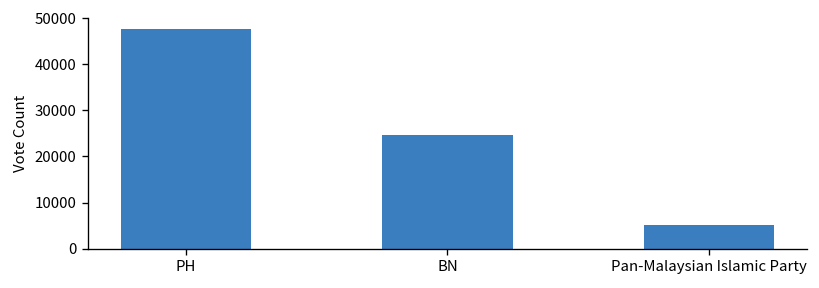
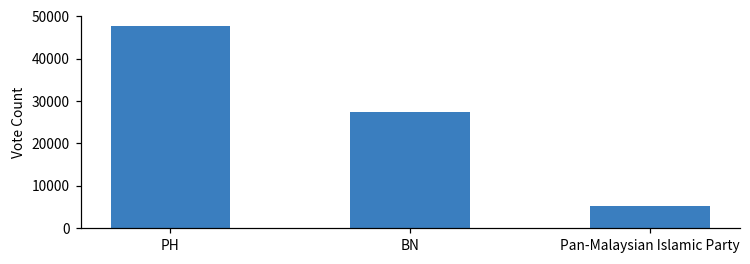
  {
    "PH": 48000,
-   "BN": 25000,
+   "BN": 27000,
    "Pan-Malaysian Islamic Party": 5000
  }
